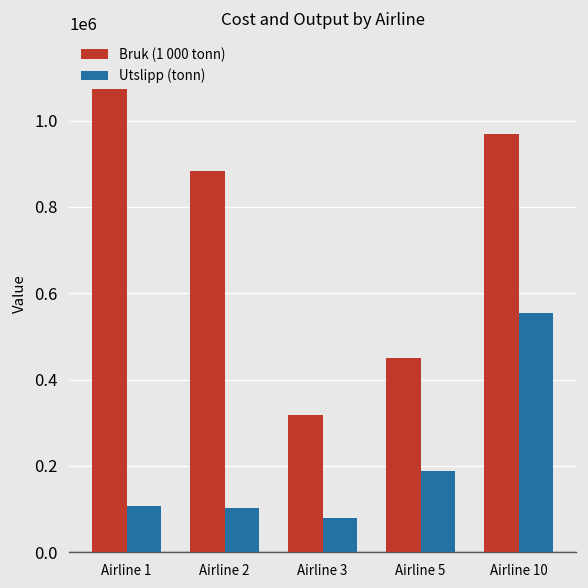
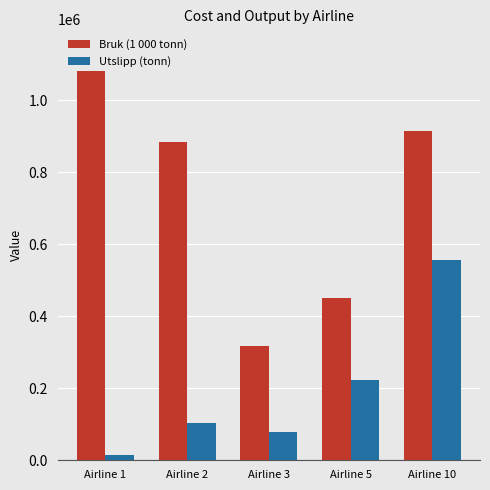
  {
    "Bruk (1 000 tonn)": {
      "Airline 2": 880000,
      "Airline 3": 320000,
      "Airline 5": 450000,
-     "Airline 10": 970000
+     "Airline 10": 910000
    },
    "Utslipp (tonn)": {
-     "Airline 1": 110000,
+     "Airline 1": 10000,
      "Airline 2": 100000,
      "Airline 3": 80000,
-     "Airline 5": 190000,
+     "Airline 5": 220000,
      "Airline 10": 560000
    }
  }
